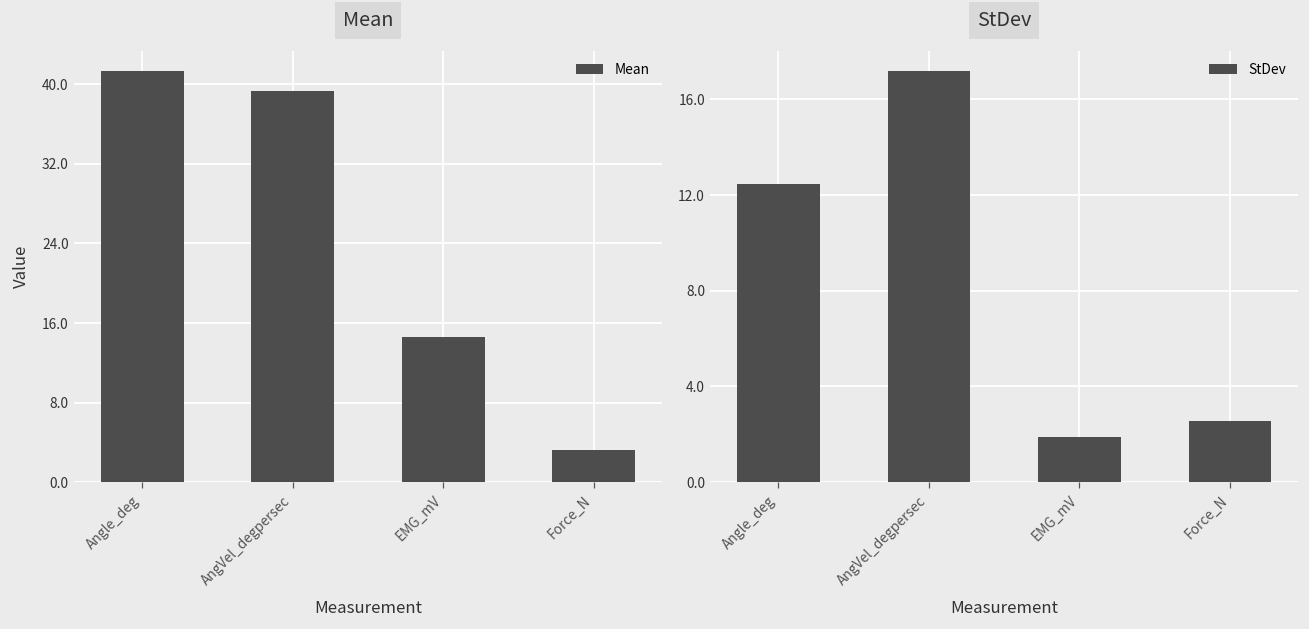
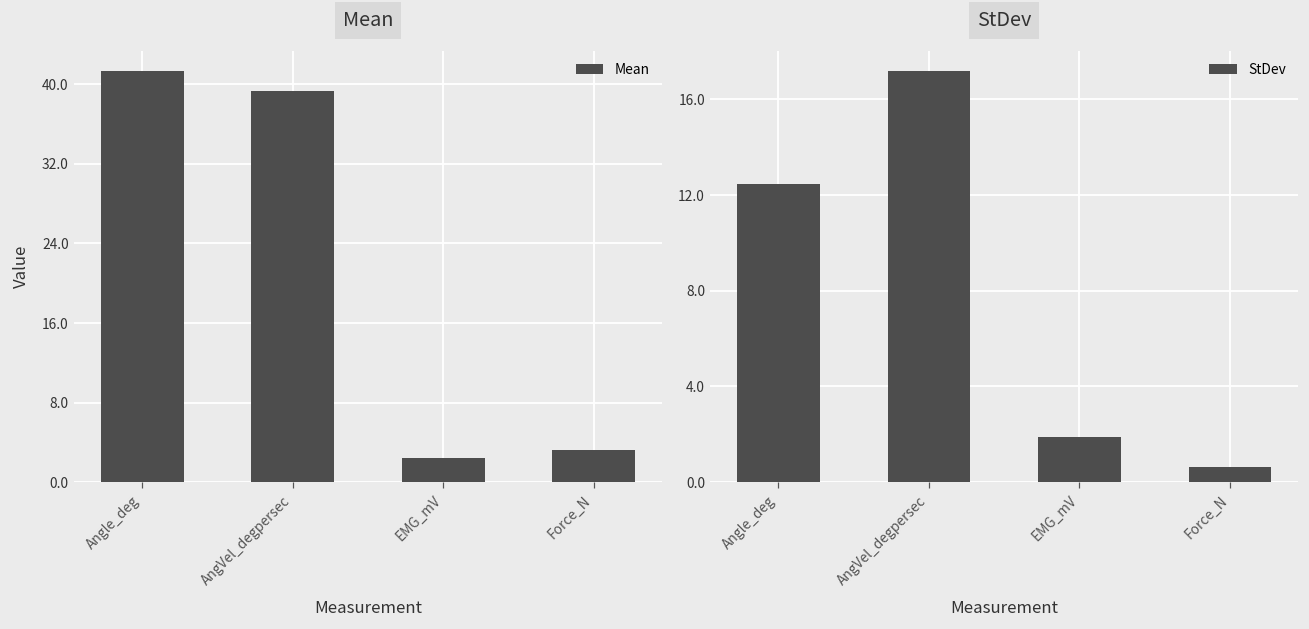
  {
    "Mean": {
      "Angle_deg": 41,
      "AngVel_degpersec": 39,
-     "EMG_mV": 15,
+     "EMG_mV": 2,
      "Force_N": 3
    },
    "StDev": {
      "Angle_deg": 12.5,
      "AngVel_degpersec": 17.2,
      "EMG_mV": 1.9,
-     "Force_N": 2.5
+     "Force_N": 0.6
    }
  }
